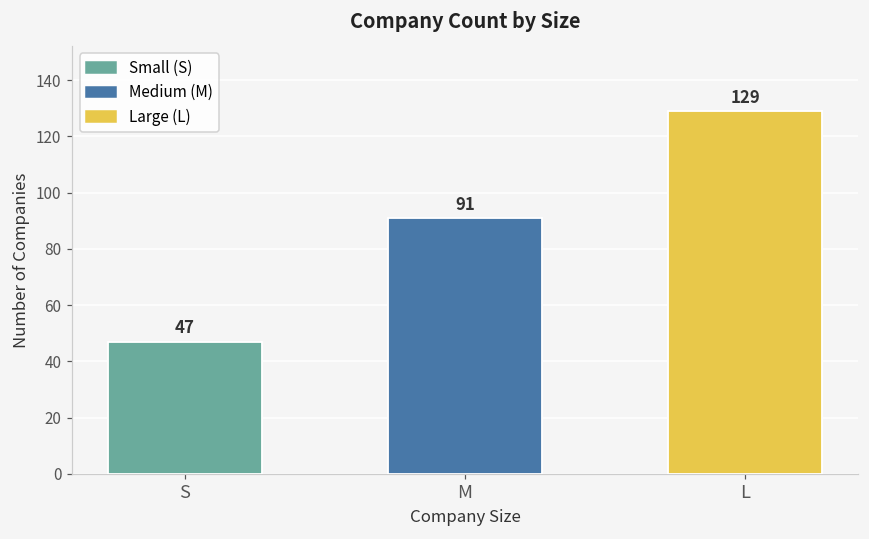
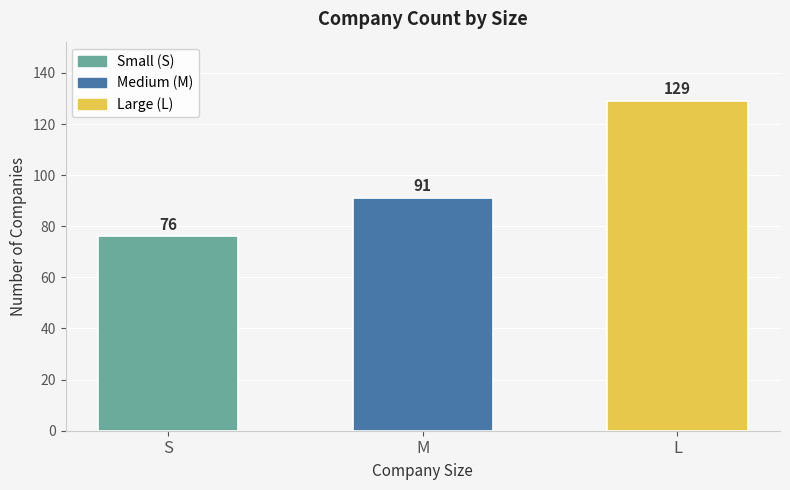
  {
-   "S": 47,
+   "S": 76,
    "M": 91,
    "L": 129
  }
